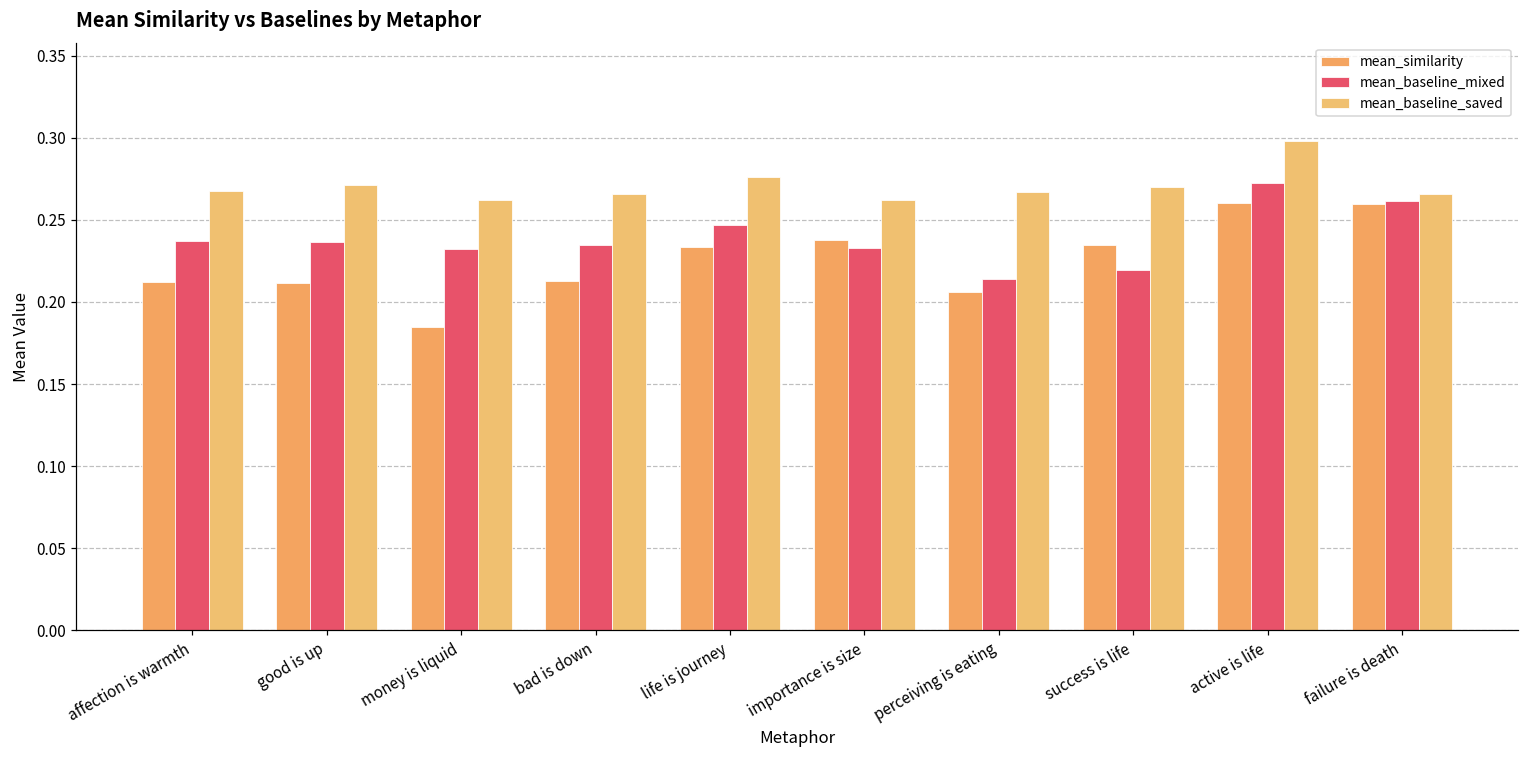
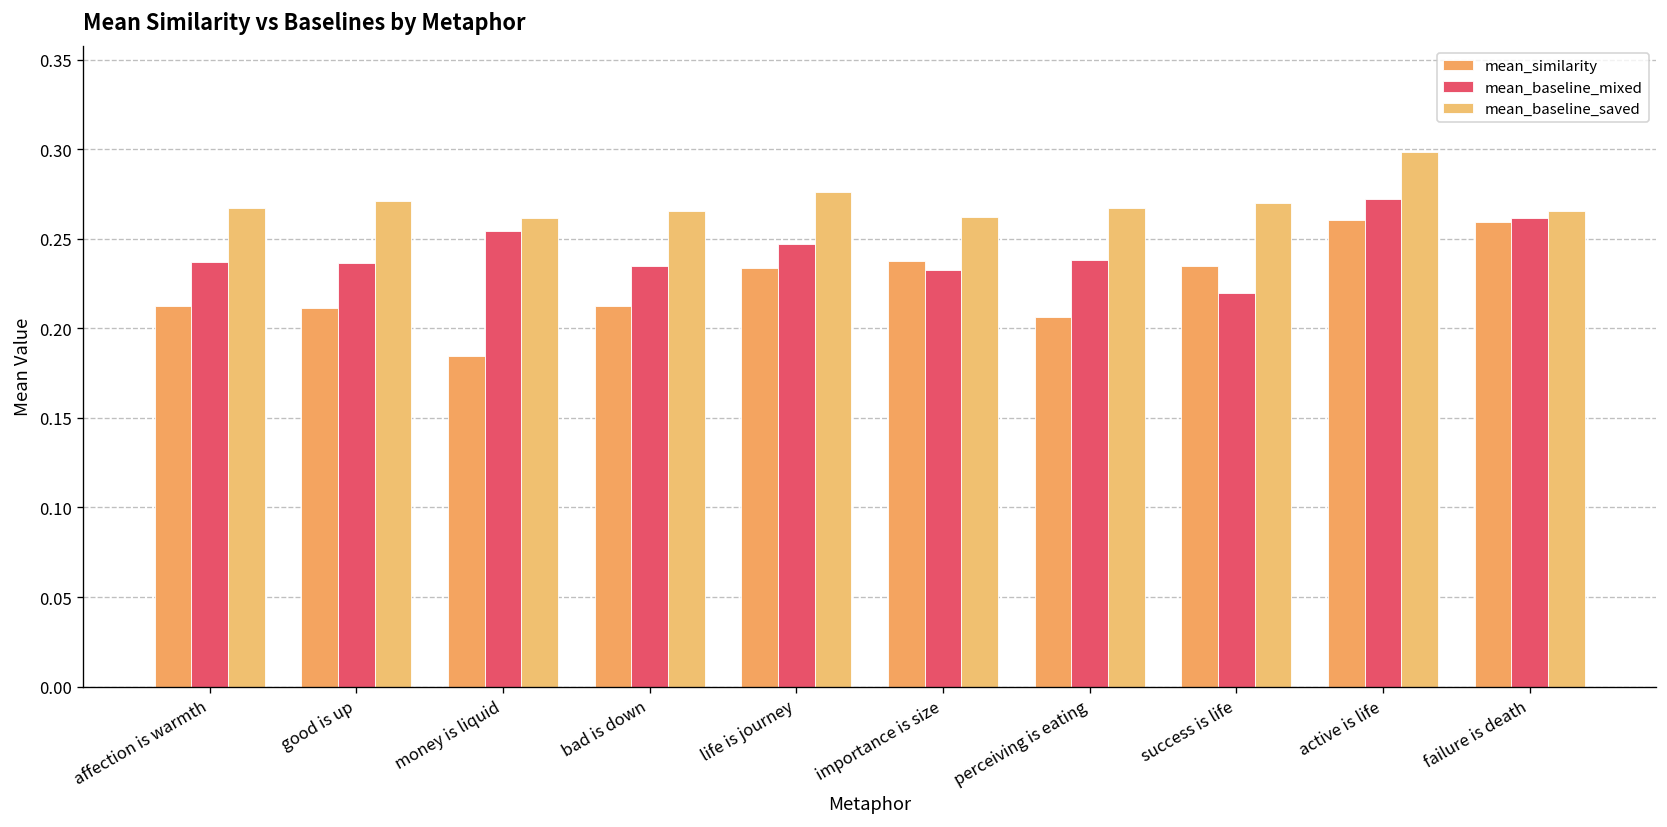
  {
    "mean_baseline_mixed": {
      "affection is warmth": 0.237,
      "good is up": 0.236,
-     "money is liquid": 0.232,
+     "money is liquid": 0.254,
      "bad is down": 0.235,
      "life is journey": 0.247,
      "importance is size": 0.233,
-     "perceiving is eating": 0.214,
+     "perceiving is eating": 0.238,
      "success is life": 0.220,
      "active is life": 0.272,
      "failure is death": 0.262
    }
  }
